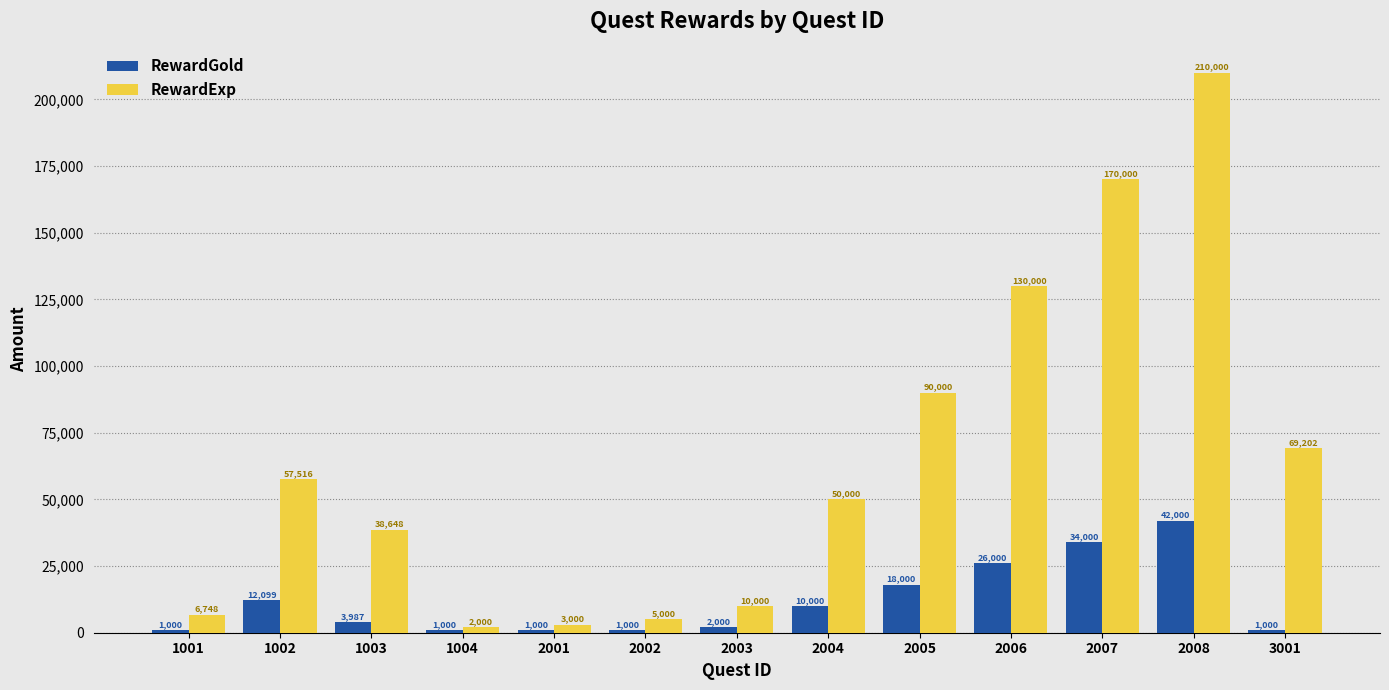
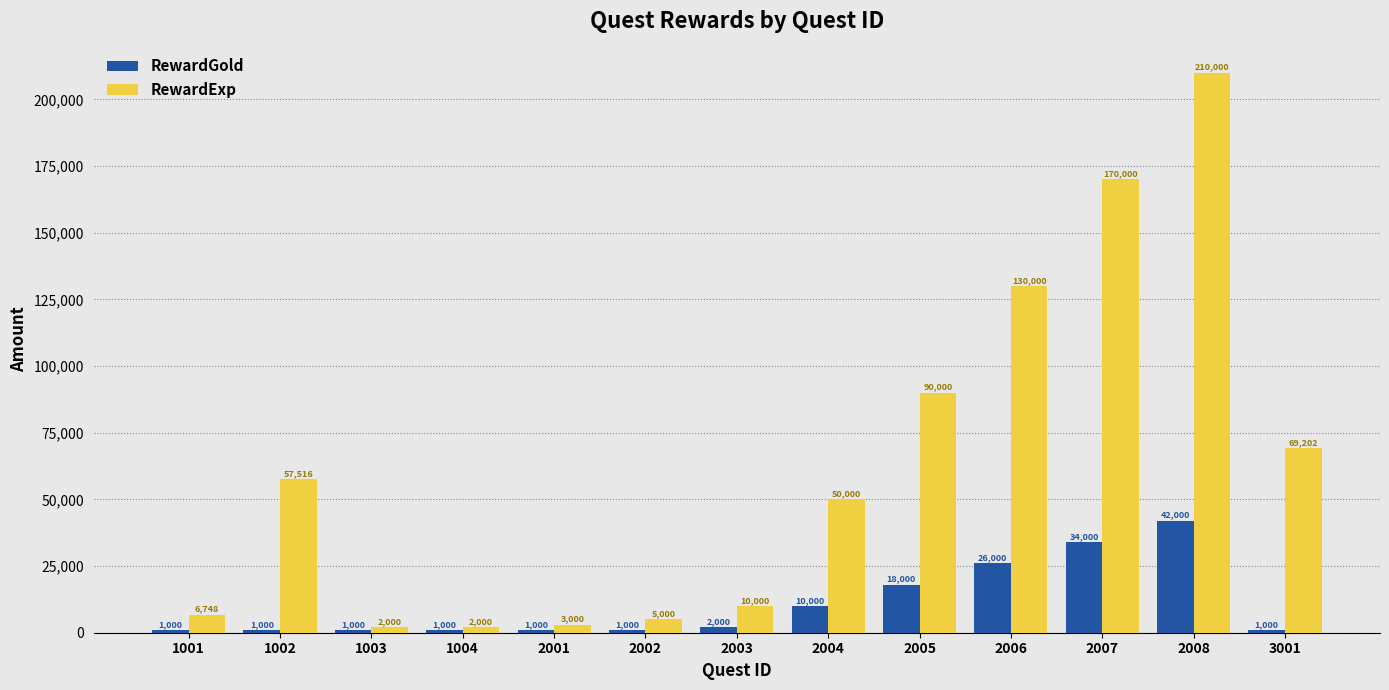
  {
    "RewardGold": {
      "1001": "1,000",
-     "1002": "12,099",
-     "1003": "3,987",
+     "1002": "1,000",
+     "1003": "1,000",
      "1004": "1,000",
      "2001": "1,000",
      "2002": "1,000",
      "2003": "2,000",
      "2004": "10,000",
      "2005": "18,000",
      "2006": "26,000",
      "2007": "34,000",
      "2008": "42,000",
      "3001": "1,000"
    },
    "RewardExp": {
      "1001": "6,748",
      "1002": "57,516",
-     "1003": "38,648",
+     "1003": "2,000",
      "1004": "2,000",
      "2001": "3,000",
      "2002": "5,000",
      "2003": "10,000",
      "2004": "50,000",
      "2005": "90,000",
      "2006": "130,000",
      "2007": "170,000",
      "2008": "210,000",
      "3001": "69,202"
    }
  }
